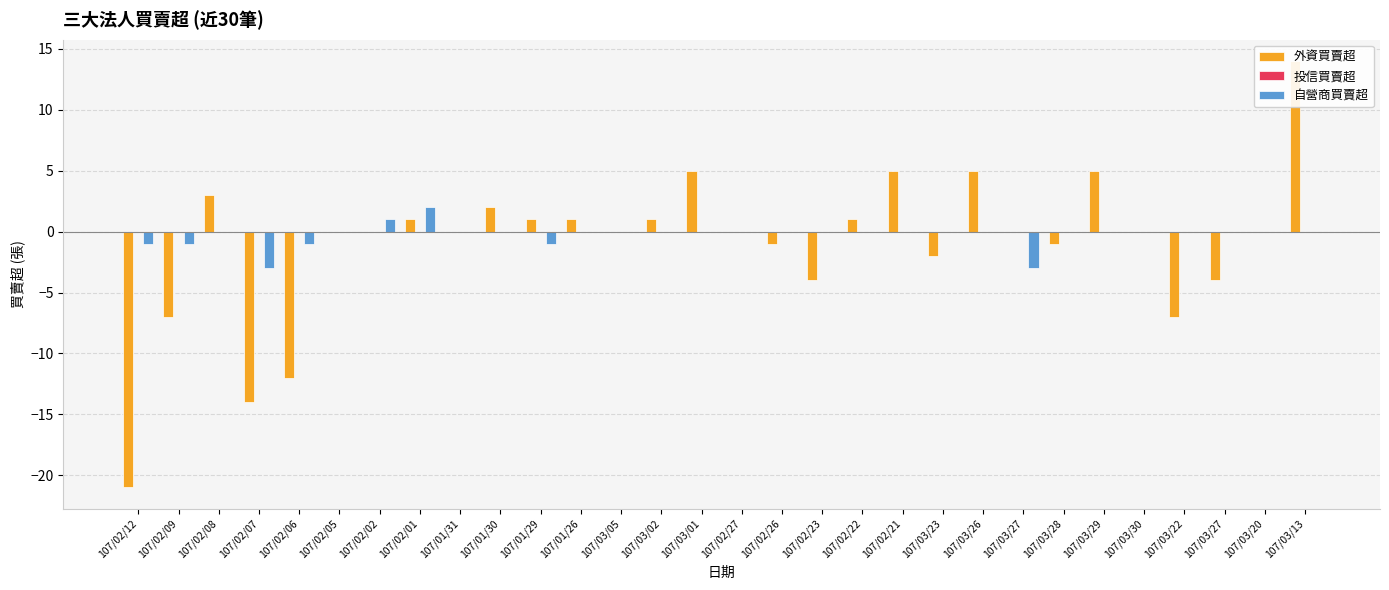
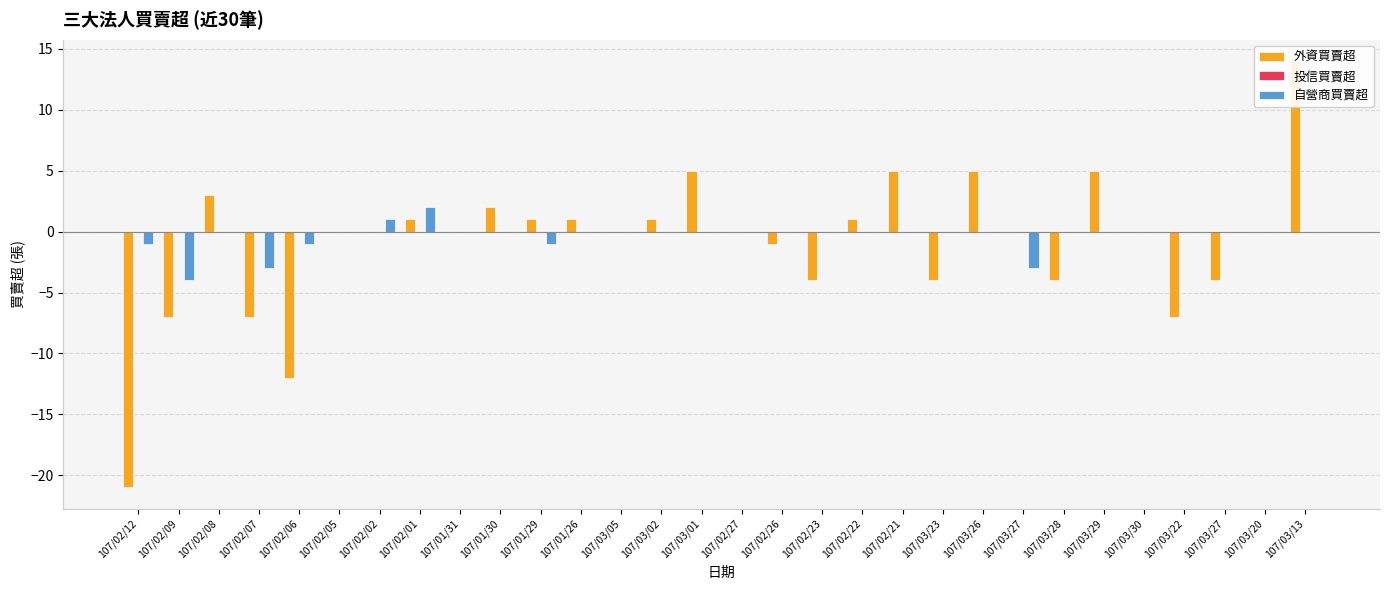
  {
    "外資買賣超": {
      "107/02/12": -21,
      "107/02/09": -7,
      "107/02/08": 3,
-     "107/02/07": -14,
+     "107/02/07": -7,
      "107/02/06": -12,
      "107/02/05": 0,
      "107/02/02": 0,
      "107/02/01": 1,
      "107/01/31": 0,
      "107/01/30": 2,
      "107/01/29": 1,
      "107/01/26": 1,
      "107/03/05": 0,
      "107/03/02": 1,
      "107/03/01": 5,
      "107/02/27": 0,
      "107/02/26": -1,
      "107/02/23": -4,
      "107/02/22": 1,
      "107/02/21": 5,
-     "107/03/23": -2,
+     "107/03/23": -4,
      "107/03/26": 5,
-     "107/03/28": -1,
+     "107/03/28": -4,
      "107/03/29": 5,
      "107/03/30": 0,
      "107/03/22": -7,
      "107/03/20": 0
    },
    "投信買賣超": {
      "107/02/12": 0,
      "107/02/09": 0,
      "107/02/08": 0,
      "107/02/07": 0,
      "107/02/06": 0,
      "107/02/05": 0,
      "107/02/02": 0,
      "107/02/01": 0,
      "107/01/31": 0,
      "107/01/30": 0,
      "107/01/29": 0,
      "107/01/26": 0,
      "107/03/05": 0,
      "107/03/02": 0,
      "107/03/01": 0,
      "107/02/27": 0,
      "107/02/26": 0,
      "107/02/23": 0,
      "107/02/22": 0,
      "107/02/21": 0,
      "107/03/23": 0,
      "107/03/26": 0,
      "107/03/28": 0,
      "107/03/29": 0,
      "107/03/30": 0,
      "107/03/22": 0,
      "107/03/20": 0,
      "107/03/13": 0
    },
    "自營商買賣超": {
      "107/02/12": -1,
-     "107/02/09": -1,
+     "107/02/09": -4,
      "107/02/08": 0,
      "107/02/07": -3,
      "107/02/06": -1,
      "107/02/05": 0,
      "107/02/02": 1,
      "107/02/01": 2,
      "107/01/31": 0,
      "107/01/30": 0,
      "107/01/29": -1,
      "107/01/26": 0,
      "107/03/05": 0,
      "107/03/02": 0,
      "107/03/01": 0,
      "107/02/27": 0,
      "107/02/26": 0,
      "107/02/23": 0,
      "107/02/22": 0,
      "107/02/21": 0,
      "107/03/23": 0,
      "107/03/26": 0,
      "107/03/28": 0,
      "107/03/29": 0,
      "107/03/30": 0,
      "107/03/22": 0,
      "107/03/20": 0,
      "107/03/13": 0
    }
  }
